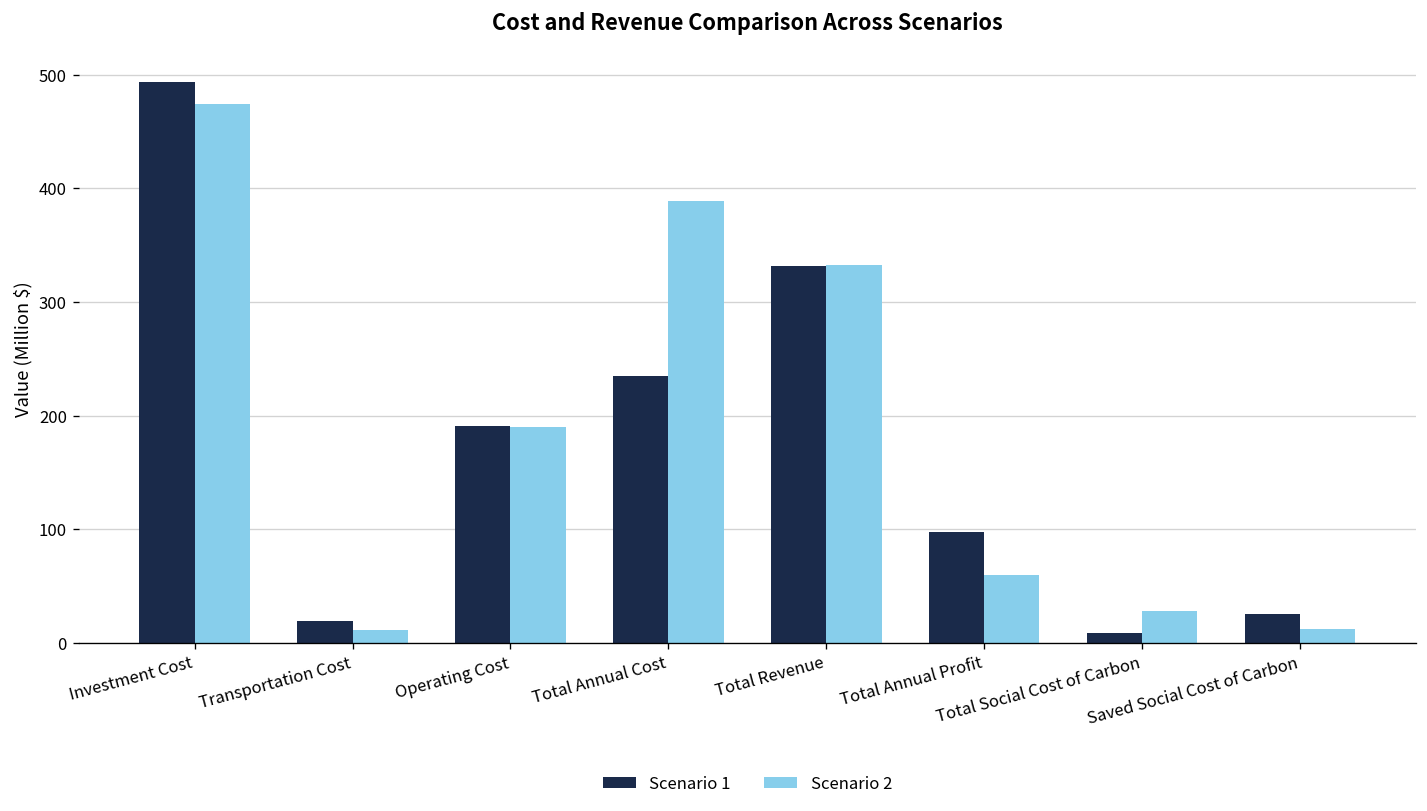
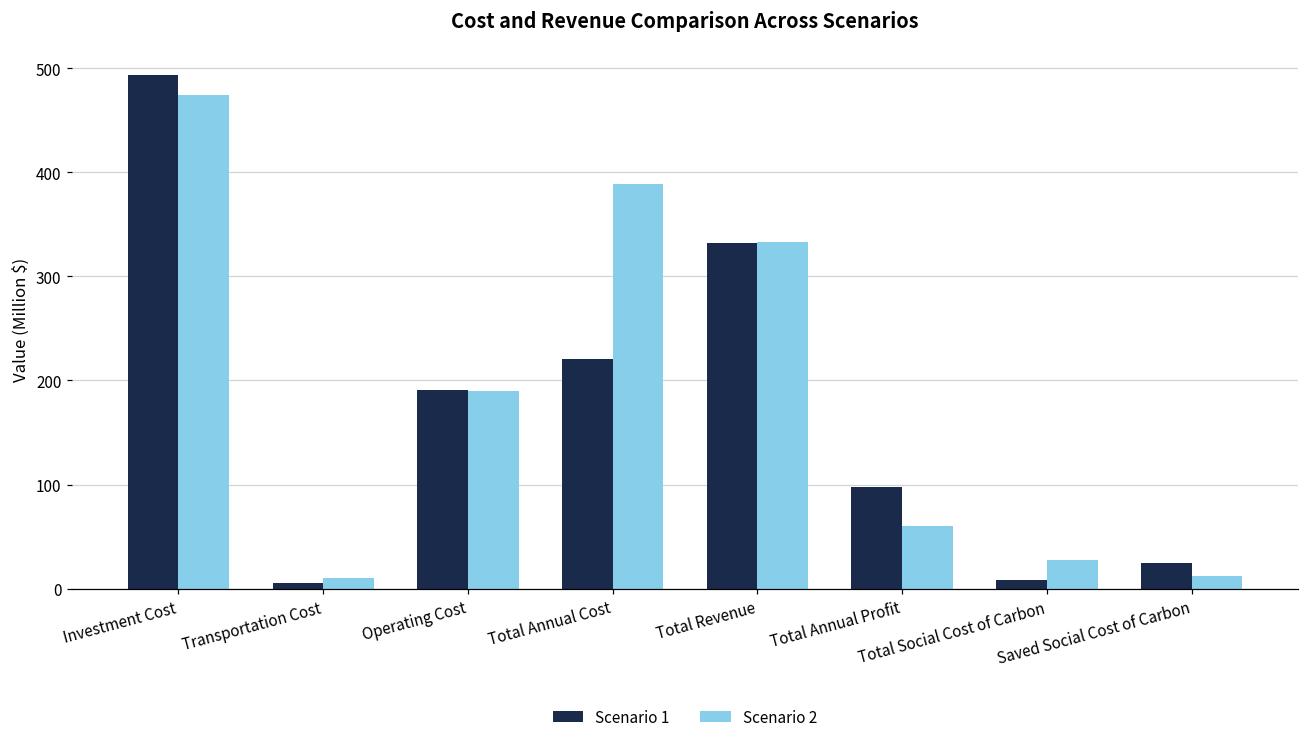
  {
    "Scenario 1": {
      "Investment Cost": 490,
-     "Transportation Cost": 20,
+     "Transportation Cost": 10,
      "Operating Cost": 190,
-     "Total Annual Cost": 230,
+     "Total Annual Cost": 220,
      "Total Revenue": 330,
      "Total Annual Profit": 100,
      "Total Social Cost of Carbon": 10,
      "Saved Social Cost of Carbon": 30
    },
    "Scenario 2": {
      "Investment Cost": 470,
      "Transportation Cost": 10,
      "Operating Cost": 190,
      "Total Annual Cost": 390,
      "Total Revenue": 330,
      "Total Annual Profit": 60,
      "Total Social Cost of Carbon": 30,
      "Saved Social Cost of Carbon": 10
    }
  }
